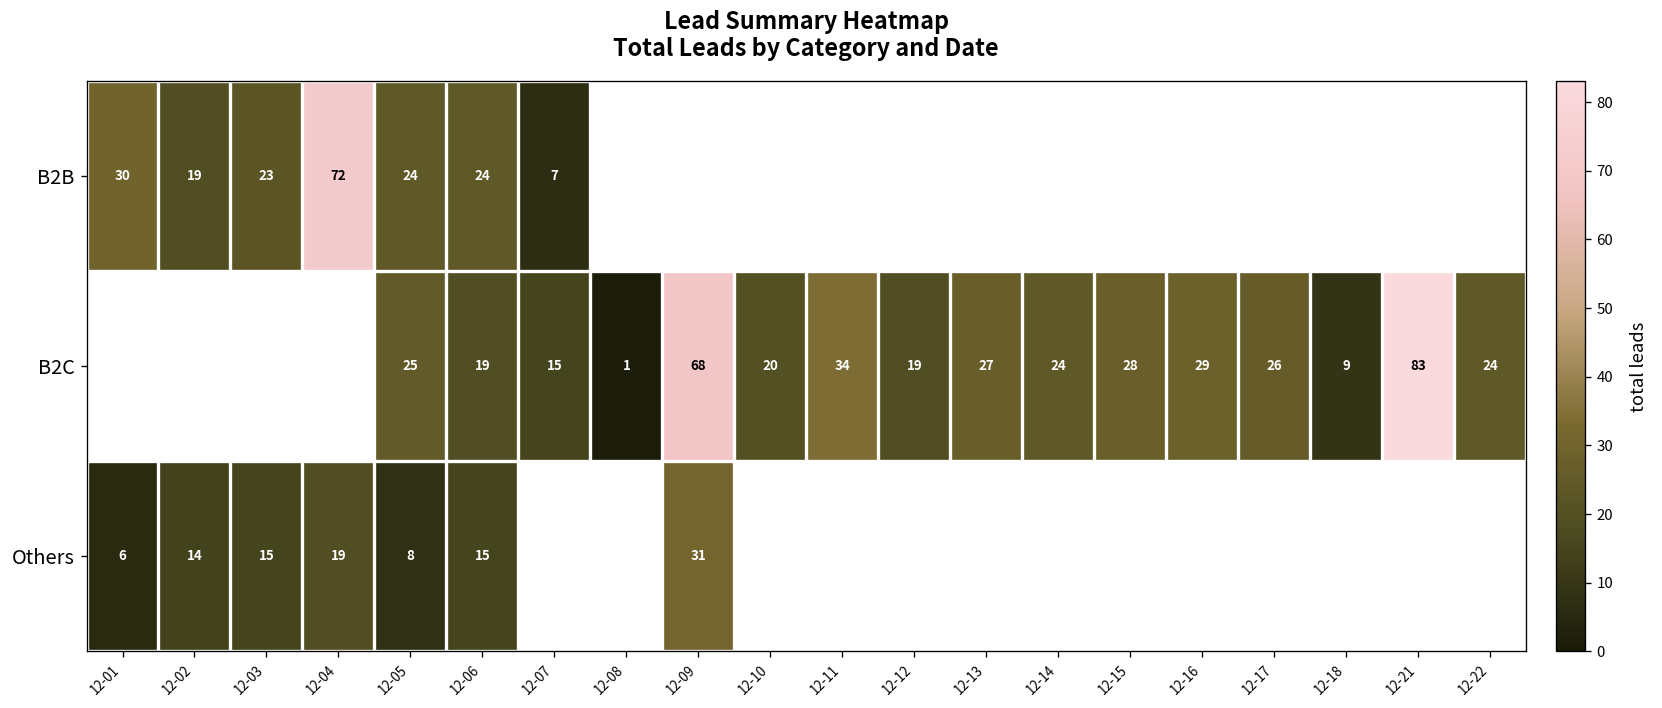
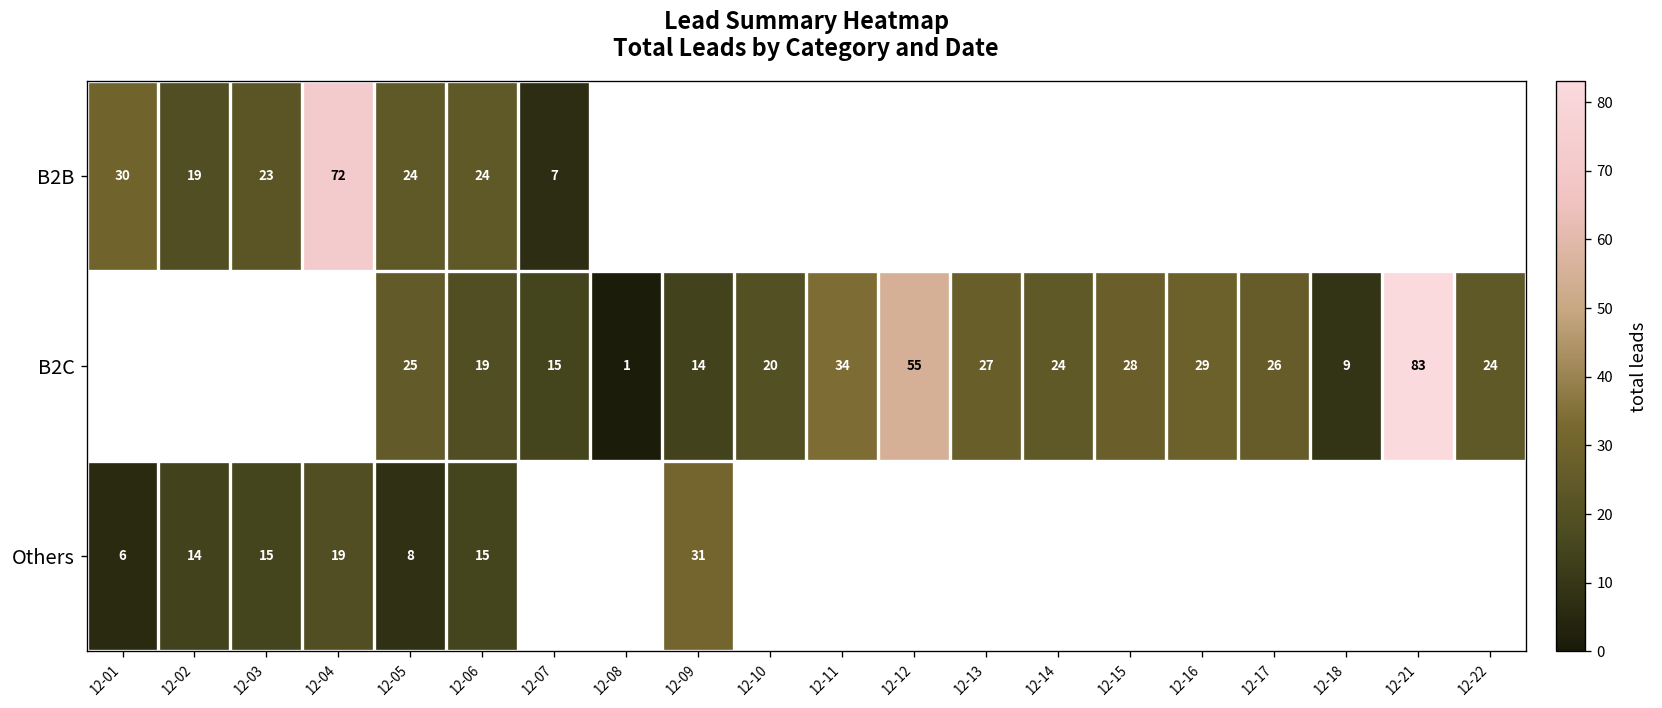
  {
    "B2B": {
      "12-01": 30,
      "12-02": 19,
      "12-03": 23,
      "12-04": 72,
      "12-05": 24,
      "12-06": 24,
      "12-07": 7
    },
    "B2C": {
      "12-05": 25,
      "12-06": 19,
      "12-07": 15,
      "12-08": 1,
-     "12-09": 68,
+     "12-09": 14,
      "12-10": 20,
      "12-11": 34,
-     "12-12": 19,
+     "12-12": 55,
      "12-13": 27,
      "12-14": 24,
      "12-15": 28,
      "12-16": 29,
      "12-17": 26,
      "12-18": 9,
      "12-21": 83,
      "12-22": 24
    },
    "Others": {
      "12-01": 6,
      "12-02": 14,
      "12-03": 15,
      "12-04": 19,
      "12-05": 8,
      "12-06": 15,
      "12-09": 31
    }
  }
